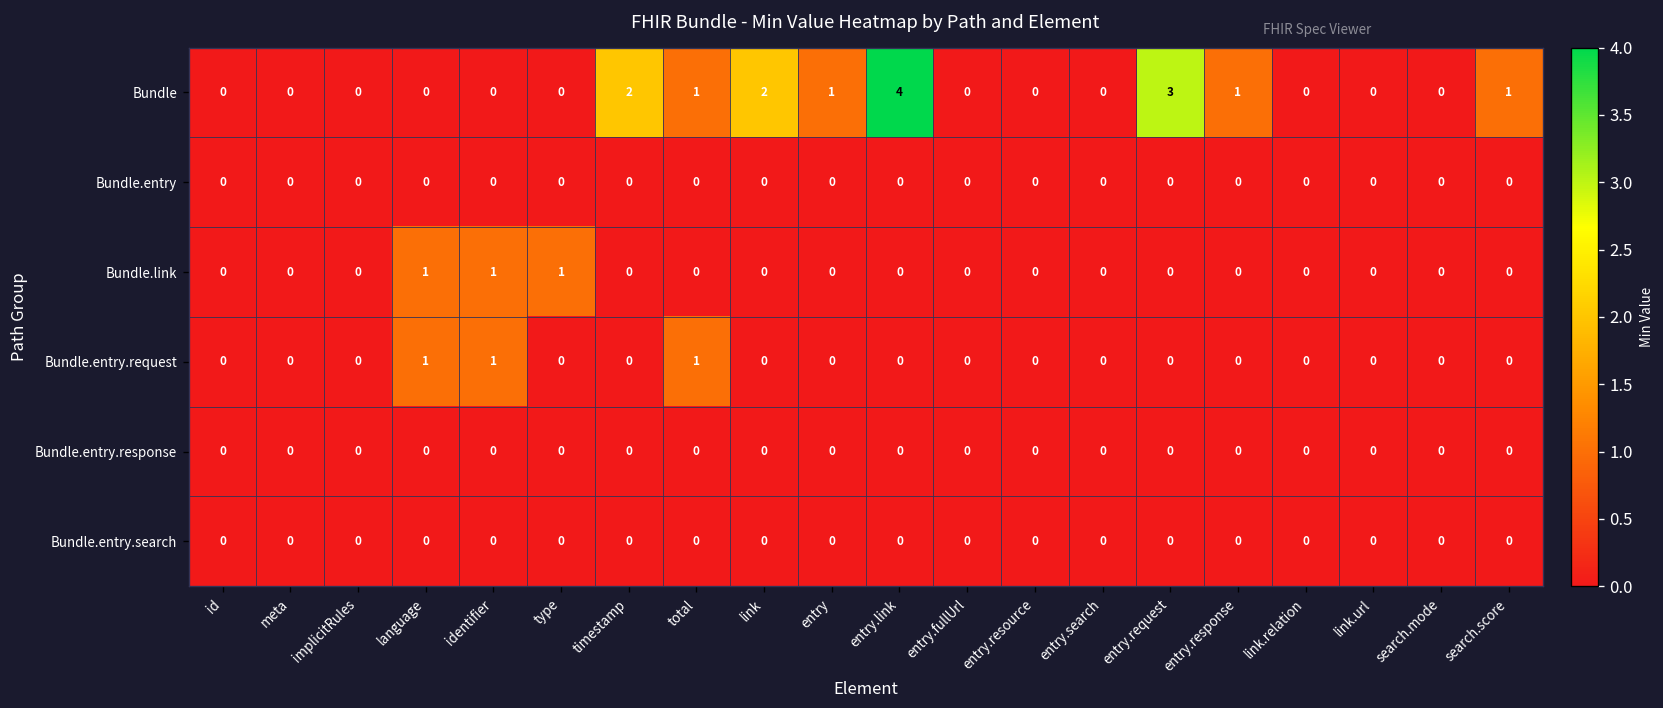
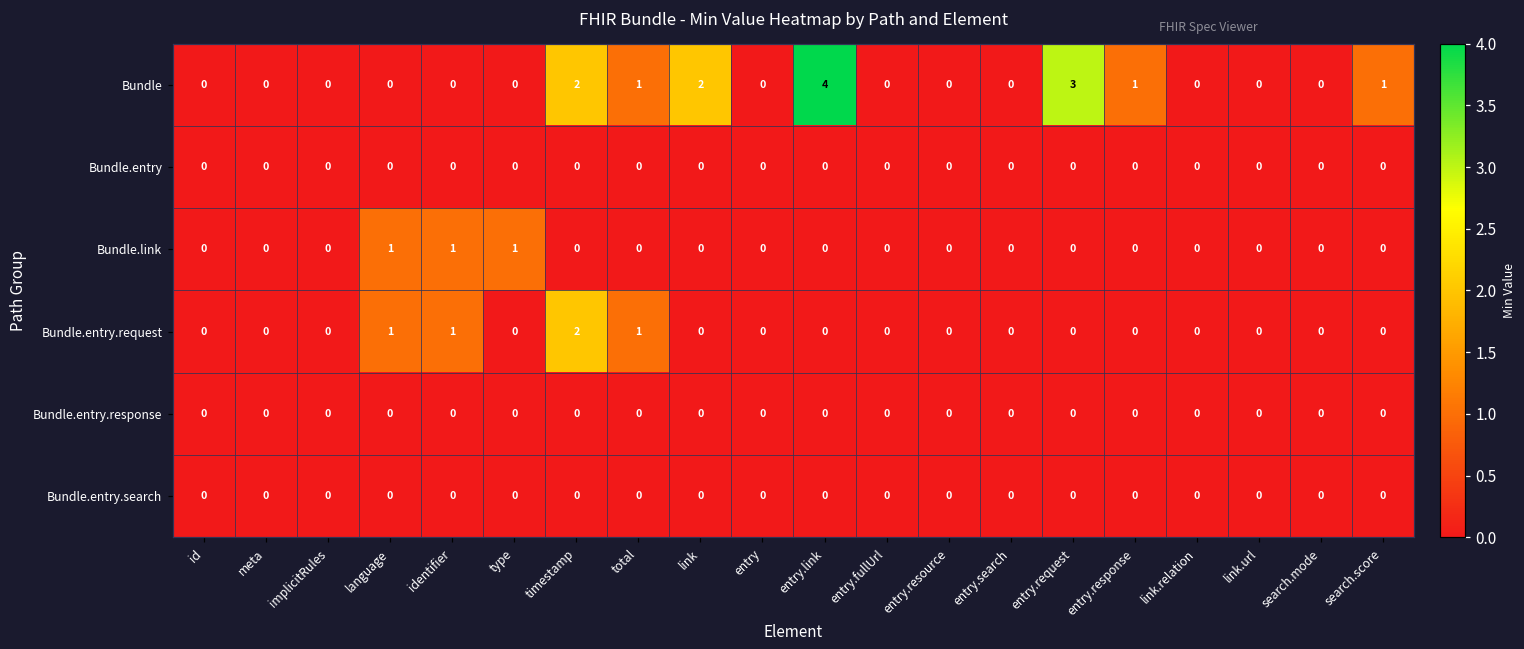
  {
    "Bundle": {
      "id": 0,
      "meta": 0,
      "implicitRules": 0,
      "language": 0,
      "identifier": 0,
      "type": 0,
      "timestamp": 2,
      "total": 1,
      "link": 2,
-     "entry": 1,
+     "entry": 0,
      "entry.link": 4,
      "entry.fullUrl": 0,
      "entry.resource": 0,
      "entry.search": 0,
      "entry.request": 3,
      "entry.response": 1,
      "link.relation": 0,
      "link.url": 0,
      "search.mode": 0,
      "search.score": 1
    },
    "Bundle.entry": {
      "id": 0,
      "meta": 0,
      "implicitRules": 0,
      "language": 0,
      "identifier": 0,
      "type": 0,
      "timestamp": 0,
      "total": 0,
      "link": 0,
      "entry": 0,
      "entry.link": 0,
      "entry.fullUrl": 0,
      "entry.resource": 0,
      "entry.search": 0,
      "entry.request": 0,
      "entry.response": 0,
      "link.relation": 0,
      "link.url": 0,
      "search.mode": 0,
      "search.score": 0
    },
    "Bundle.link": {
      "id": 0,
      "meta": 0,
      "implicitRules": 0,
      "language": 1,
      "identifier": 1,
      "type": 1,
      "timestamp": 0,
      "total": 0,
      "link": 0,
      "entry": 0,
      "entry.link": 0,
      "entry.fullUrl": 0,
      "entry.resource": 0,
      "entry.search": 0,
      "entry.request": 0,
      "entry.response": 0,
      "link.relation": 0,
      "link.url": 0,
      "search.mode": 0,
      "search.score": 0
    },
    "Bundle.entry.request": {
      "id": 0,
      "meta": 0,
      "implicitRules": 0,
      "language": 1,
      "identifier": 1,
      "type": 0,
-     "timestamp": 0,
+     "timestamp": 2,
      "total": 1,
      "link": 0,
      "entry": 0,
      "entry.link": 0,
      "entry.fullUrl": 0,
      "entry.resource": 0,
      "entry.search": 0,
      "entry.request": 0,
      "entry.response": 0,
      "link.relation": 0,
      "link.url": 0,
      "search.mode": 0,
      "search.score": 0
    },
    "Bundle.entry.response": {
      "id": 0,
      "meta": 0,
      "implicitRules": 0,
      "language": 0,
      "identifier": 0,
      "type": 0,
      "timestamp": 0,
      "total": 0,
      "link": 0,
      "entry": 0,
      "entry.link": 0,
      "entry.fullUrl": 0,
      "entry.resource": 0,
      "entry.search": 0,
      "entry.request": 0,
      "entry.response": 0,
      "link.relation": 0,
      "link.url": 0,
      "search.mode": 0,
      "search.score": 0
    },
    "Bundle.entry.search": {
      "id": 0,
      "meta": 0,
      "implicitRules": 0,
      "language": 0,
      "identifier": 0,
      "type": 0,
      "timestamp": 0,
      "total": 0,
      "link": 0,
      "entry": 0,
      "entry.link": 0,
      "entry.fullUrl": 0,
      "entry.resource": 0,
      "entry.search": 0,
      "entry.request": 0,
      "entry.response": 0,
      "link.relation": 0,
      "link.url": 0,
      "search.mode": 0,
      "search.score": 0
    }
  }
